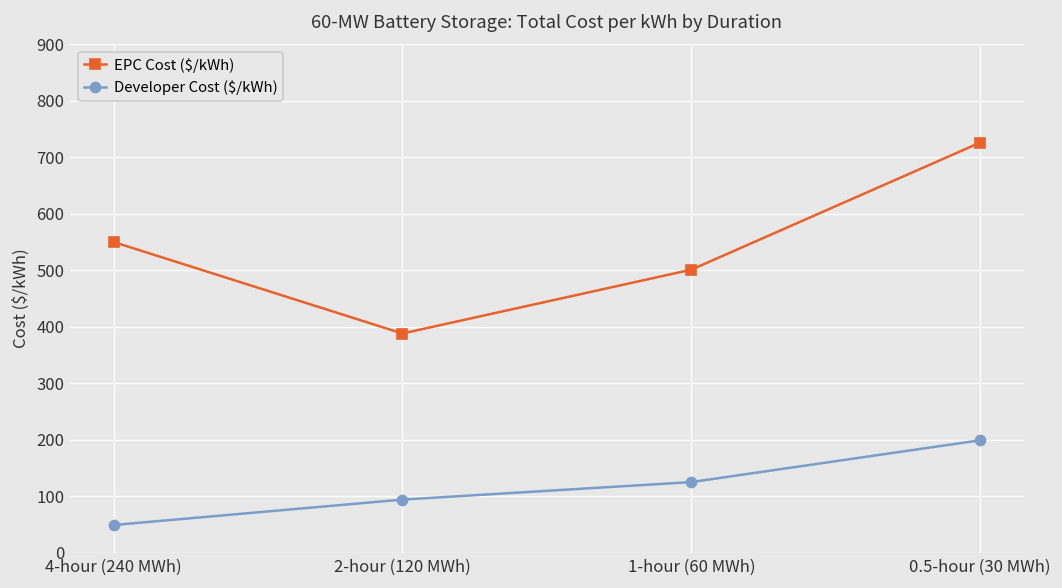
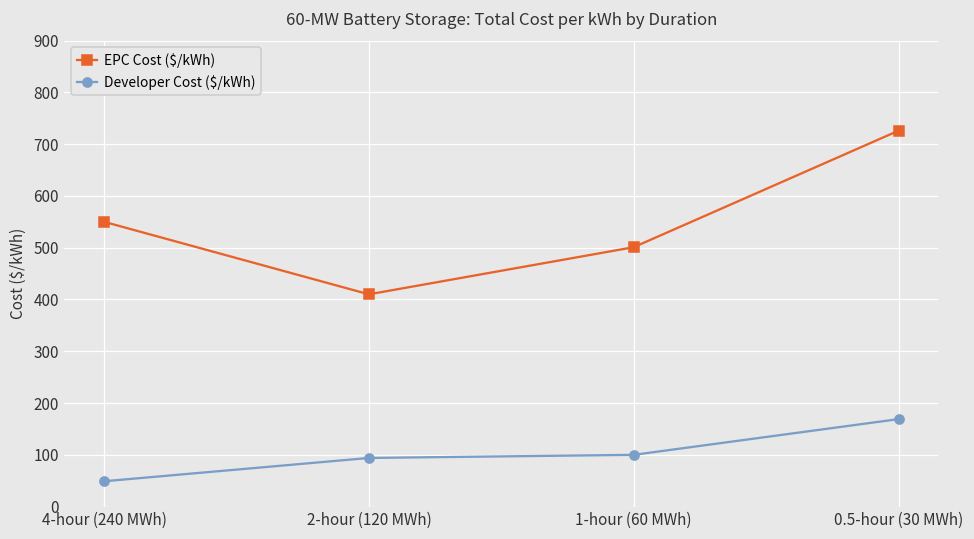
  {
    "EPC Cost ($/kWh)": {
      "4-hour (240 MWh)": 550,
-     "2-hour (120 MWh)": 390,
+     "2-hour (120 MWh)": 410,
      "1-hour (60 MWh)": 500,
      "0.5-hour (30 MWh)": 730
    },
    "Developer Cost ($/kWh)": {
      "4-hour (240 MWh)": 50,
      "2-hour (120 MWh)": 90,
-     "1-hour (60 MWh)": 130,
-     "0.5-hour (30 MWh)": 200
+     "1-hour (60 MWh)": 100,
+     "0.5-hour (30 MWh)": 170
    }
  }
